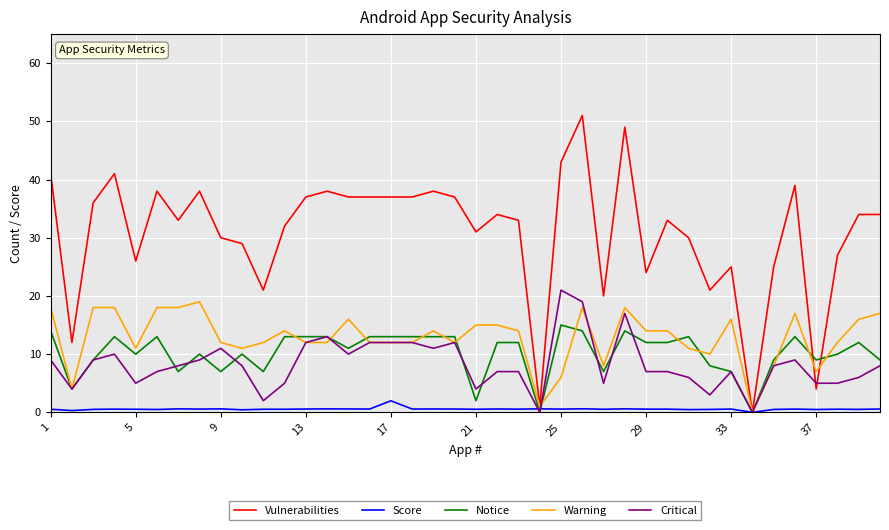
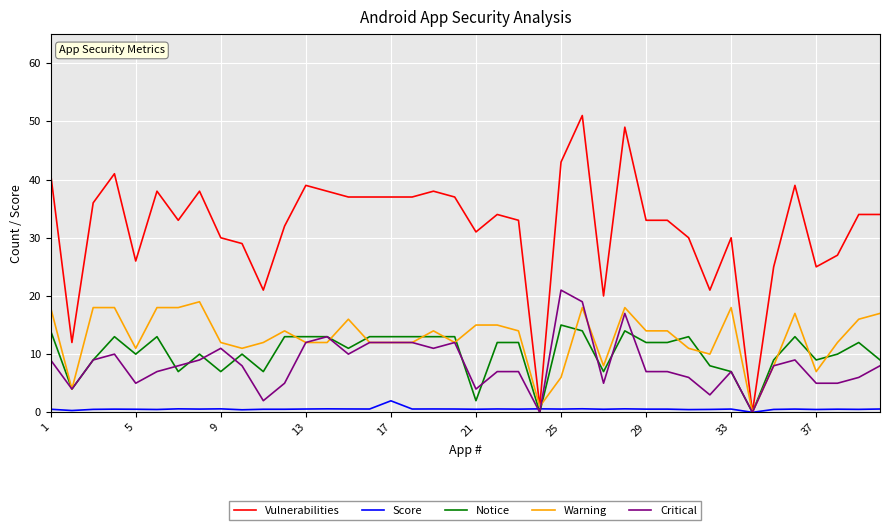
  {
    "Vulnerabilities": {
      "1": 41,
      "5": 26,
      "9": 30,
-     "13": 37,
+     "13": 39,
      "17": 37,
      "21": 31,
      "25": 43,
-     "29": 24,
-     "33": 25,
-     "37": 4
+     "29": 33,
+     "33": 30,
+     "37": 25
    },
    "Score": {
      "1": 1,
      "5": 1,
      "9": 1,
      "13": 1,
      "17": 2,
      "21": 1,
      "25": 1,
      "29": 1,
      "33": 1,
      "37": 0
    },
    "Notice": {
      "1": 14,
      "5": 10,
      "9": 7,
      "13": 13,
      "17": 13,
      "21": 2,
      "25": 15,
      "29": 12,
      "37": 9
    },
    "Warning": {
      "1": 18,
      "5": 11,
      "9": 12,
      "21": 15,
      "25": 6,
      "29": 14,
-     "33": 16,
+     "33": 18,
      "37": 7
    },
    "Critical": {
      "1": 9,
      "5": 5,
      "9": 11,
      "21": 4,
      "25": 21,
      "29": 7,
      "37": 5
    }
  }
